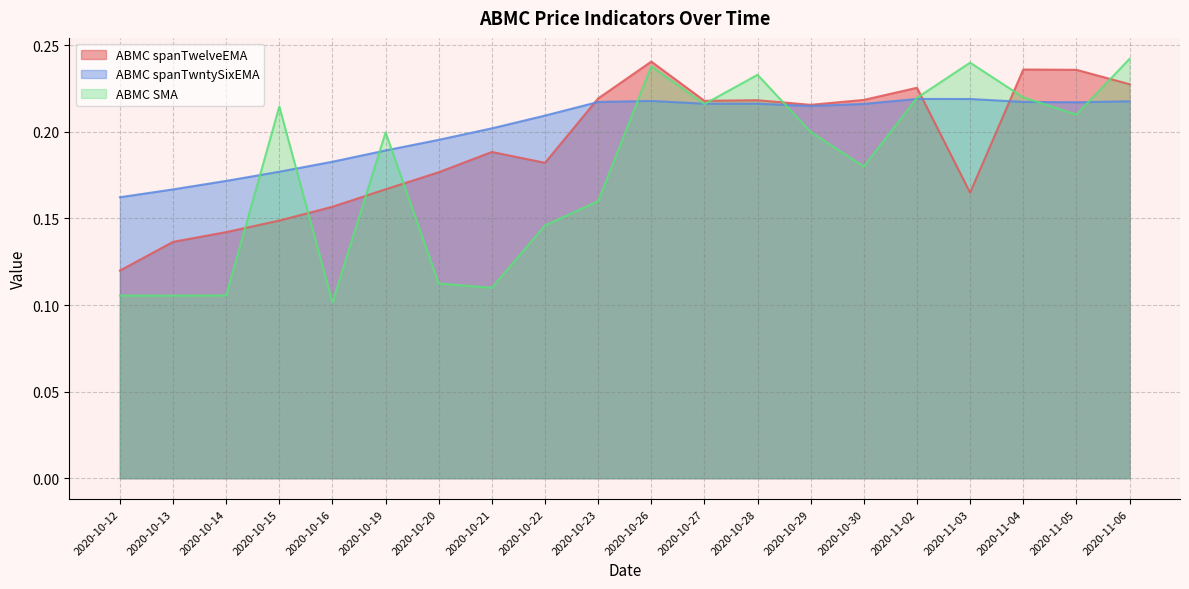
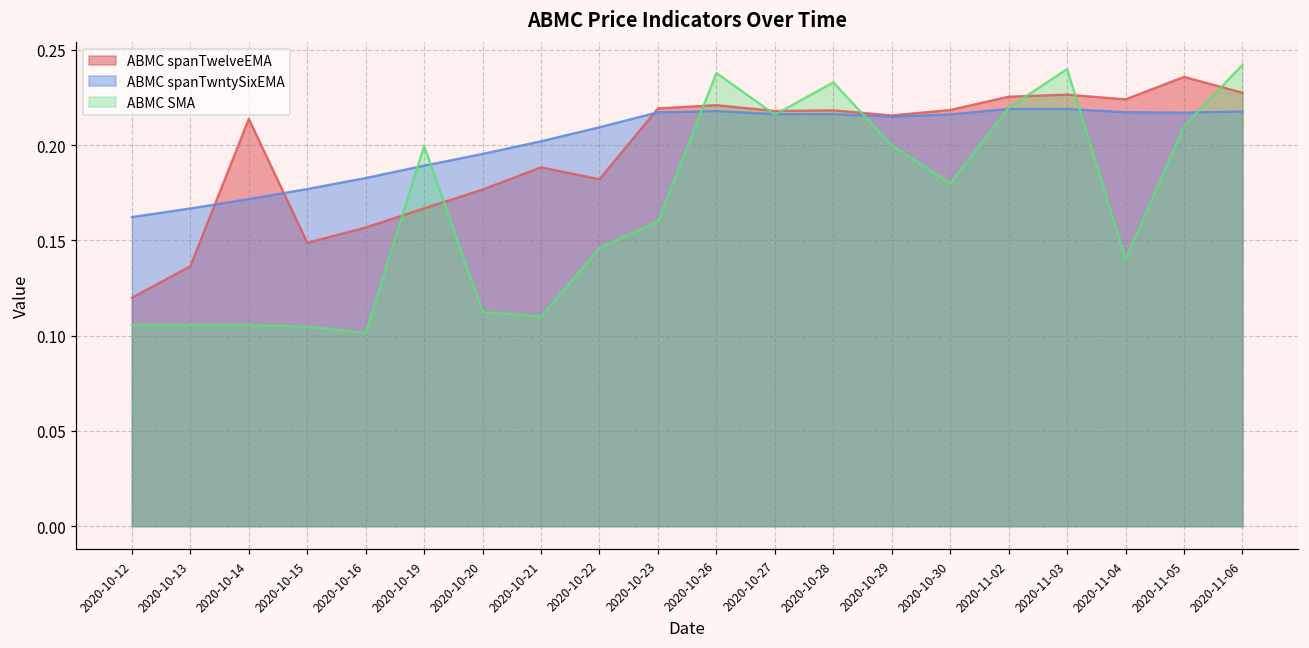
  {
    "ABMC spanTwelveEMA": {
      "2020-10-12": 0.120,
      "2020-10-13": 0.137,
-     "2020-10-14": 0.142,
+     "2020-10-14": 0.214,
      "2020-10-15": 0.149,
      "2020-10-16": 0.157,
      "2020-10-19": 0.167,
      "2020-10-20": 0.177,
      "2020-10-21": 0.188,
      "2020-10-22": 0.182,
      "2020-10-23": 0.219,
-     "2020-10-26": 0.241,
+     "2020-10-26": 0.221,
      "2020-10-27": 0.218,
      "2020-10-28": 0.218,
      "2020-10-30": 0.219,
      "2020-11-02": 0.226,
-     "2020-11-03": 0.165,
-     "2020-11-04": 0.236,
+     "2020-11-03": 0.227,
+     "2020-11-04": 0.224,
      "2020-11-05": 0.236,
      "2020-11-06": 0.228
    },
    "ABMC spanTwntySixEMA": {
      "2020-10-12": 0.162,
      "2020-10-13": 0.167,
      "2020-10-14": 0.172,
      "2020-10-15": 0.177,
      "2020-10-16": 0.183,
      "2020-10-19": 0.189,
      "2020-10-20": 0.195,
      "2020-10-21": 0.202,
      "2020-10-22": 0.209,
      "2020-10-23": 0.217,
      "2020-10-26": 0.218,
      "2020-10-28": 0.216,
      "2020-10-30": 0.216,
      "2020-11-03": 0.219,
      "2020-11-04": 0.217,
      "2020-11-05": 0.217,
      "2020-11-06": 0.218
    },
    "ABMC SMA": {
      "2020-10-12": 0.106,
      "2020-10-13": 0.106,
      "2020-10-14": 0.106,
-     "2020-10-15": 0.215,
+     "2020-10-15": 0.105,
      "2020-10-16": 0.102,
      "2020-10-19": 0.200,
      "2020-10-20": 0.113,
      "2020-10-21": 0.110,
      "2020-10-22": 0.146,
      "2020-10-23": 0.160,
      "2020-10-26": 0.238,
      "2020-10-28": 0.233,
      "2020-10-29": 0.200,
      "2020-10-30": 0.180,
      "2020-11-03": 0.240,
-     "2020-11-04": 0.22,
+     "2020-11-04": 0.14,
      "2020-11-05": 0.210,
      "2020-11-06": 0.242
    }
  }
